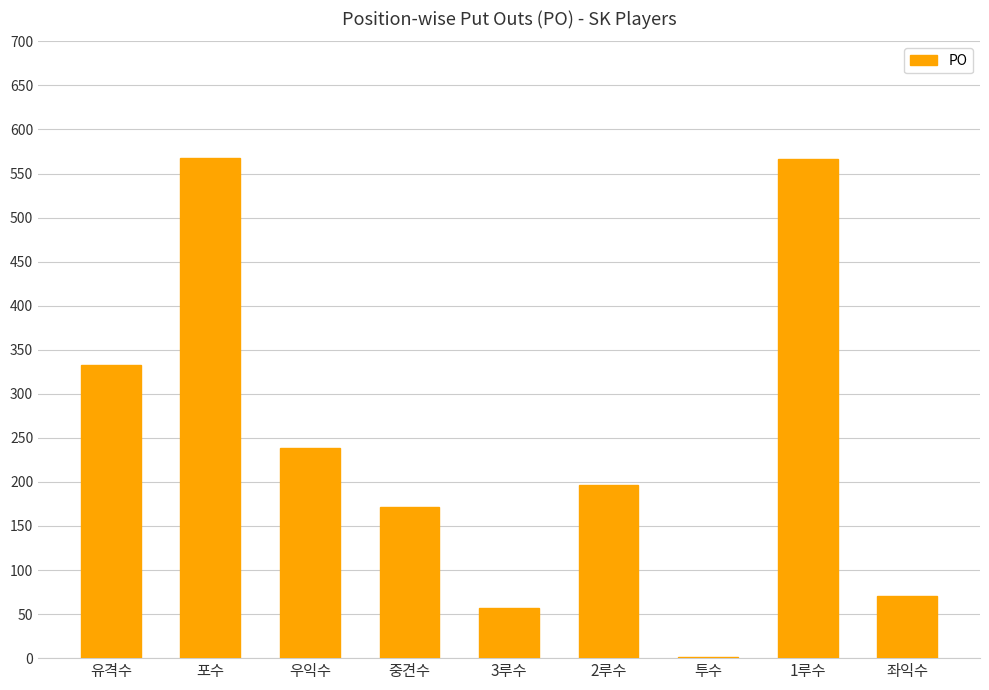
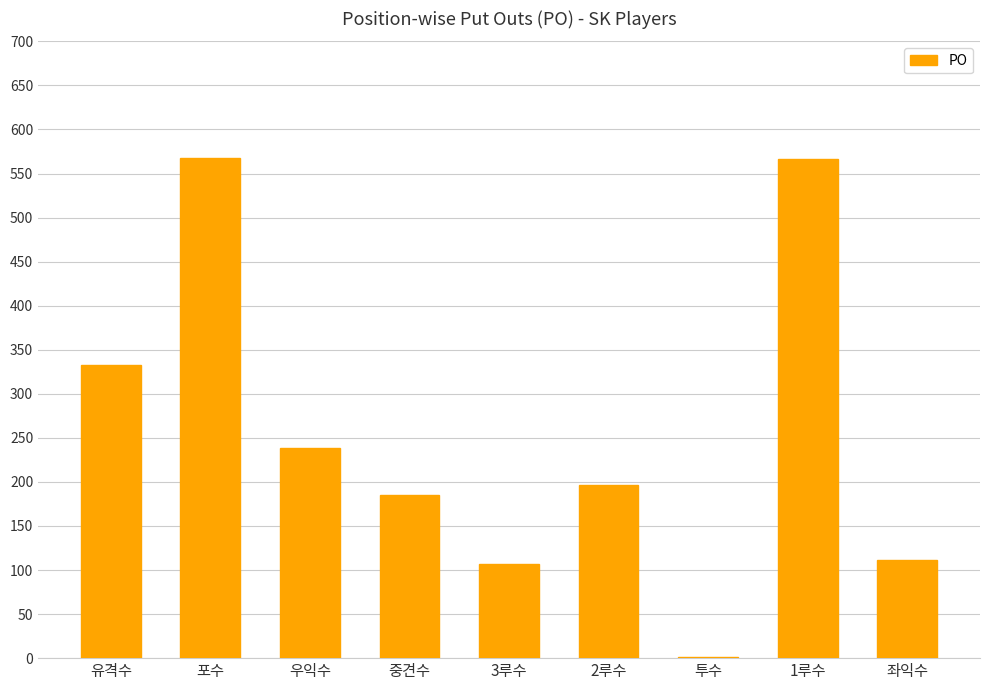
  {
    "유격수": 330,
    "포수": 570,
    "우익수": 240,
-   "중견수": 170,
-   "3루수": 60,
+   "중견수": 190,
+   "3루수": 110,
    "2루수": 200,
    "1루수": 570,
-   "좌익수": 70
+   "좌익수": 110
  }
